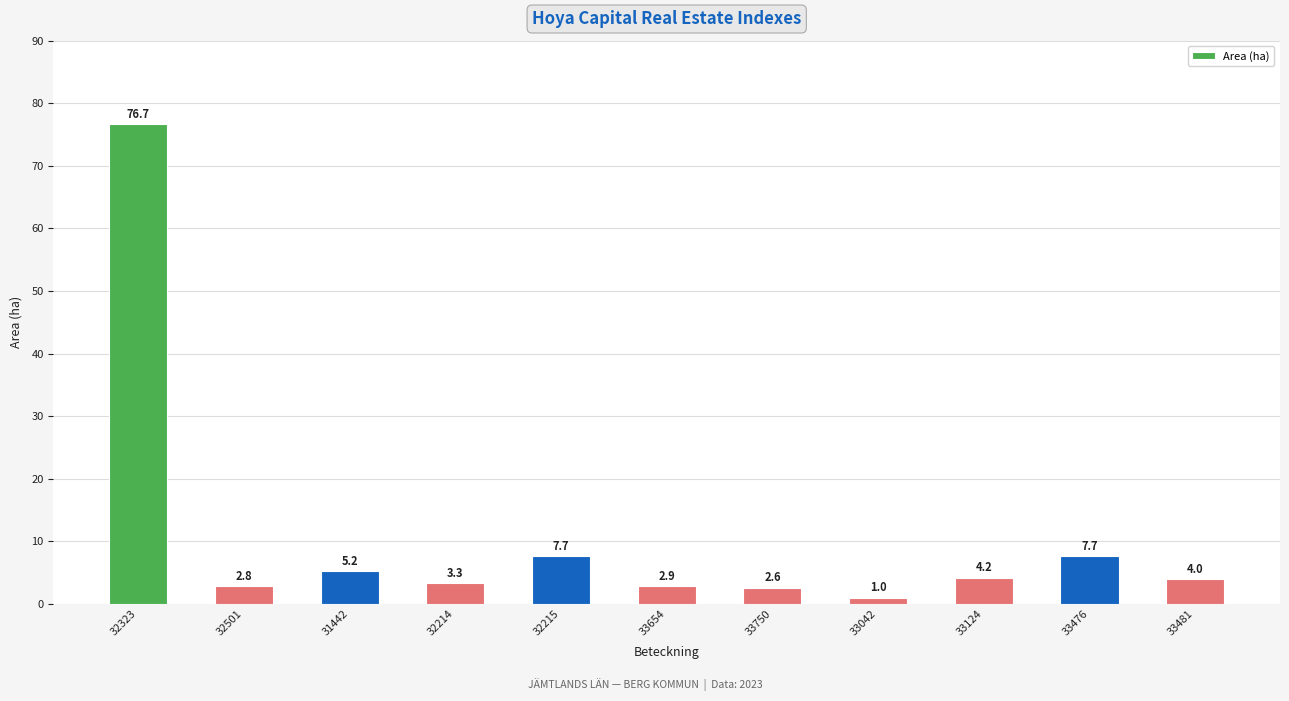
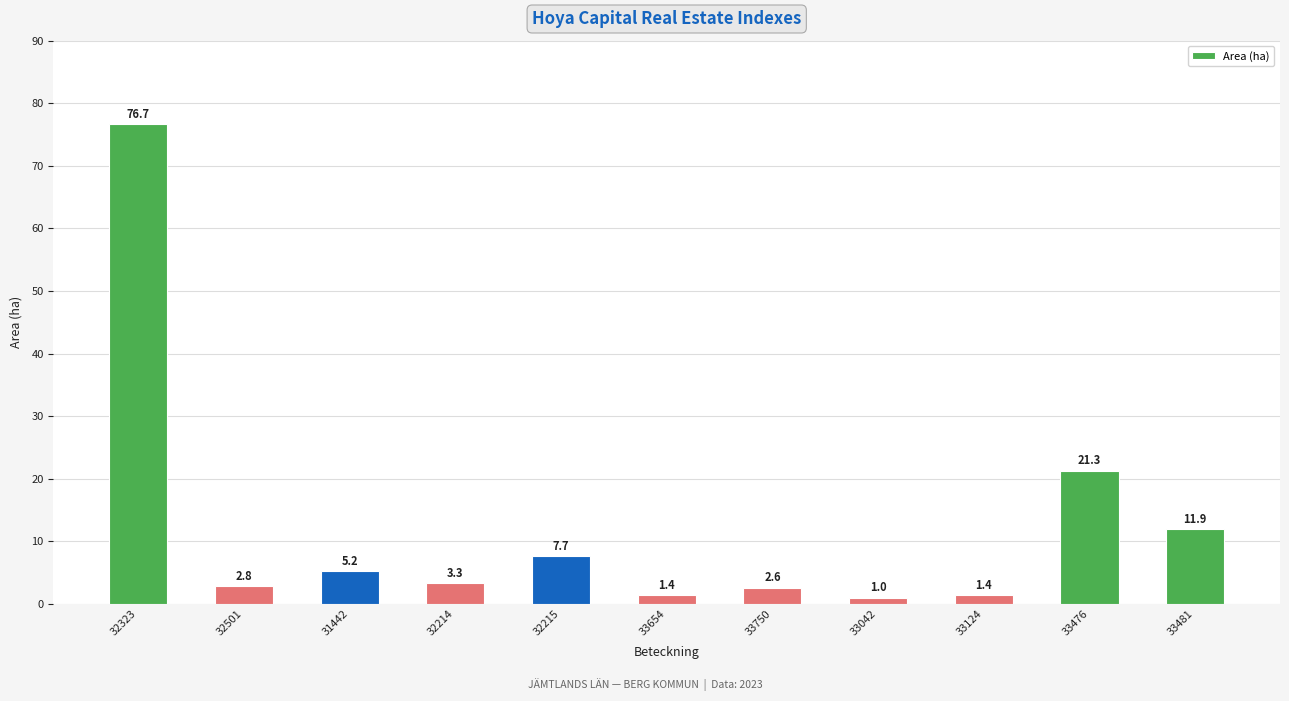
  {
    "32323": 76.7,
    "32501": 2.8,
    "31442": 5.2,
    "32214": 3.3,
    "32215": 7.7,
-   "33654": 2.9,
+   "33654": 1.4,
    "33750": 2.6,
    "33042": 1.0,
-   "33124": 4.2,
-   "33476": 7.7,
-   "33481": 4.0
+   "33124": 1.4,
+   "33476": 21.3,
+   "33481": 11.9
  }
